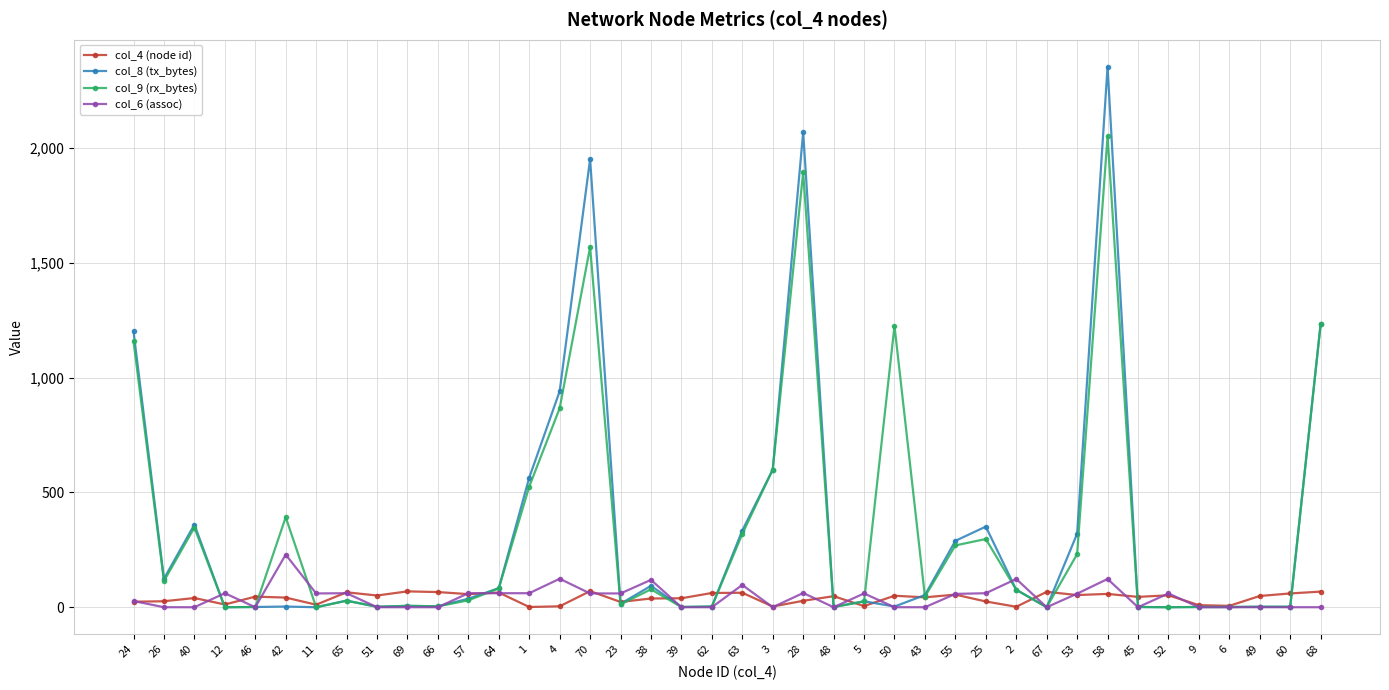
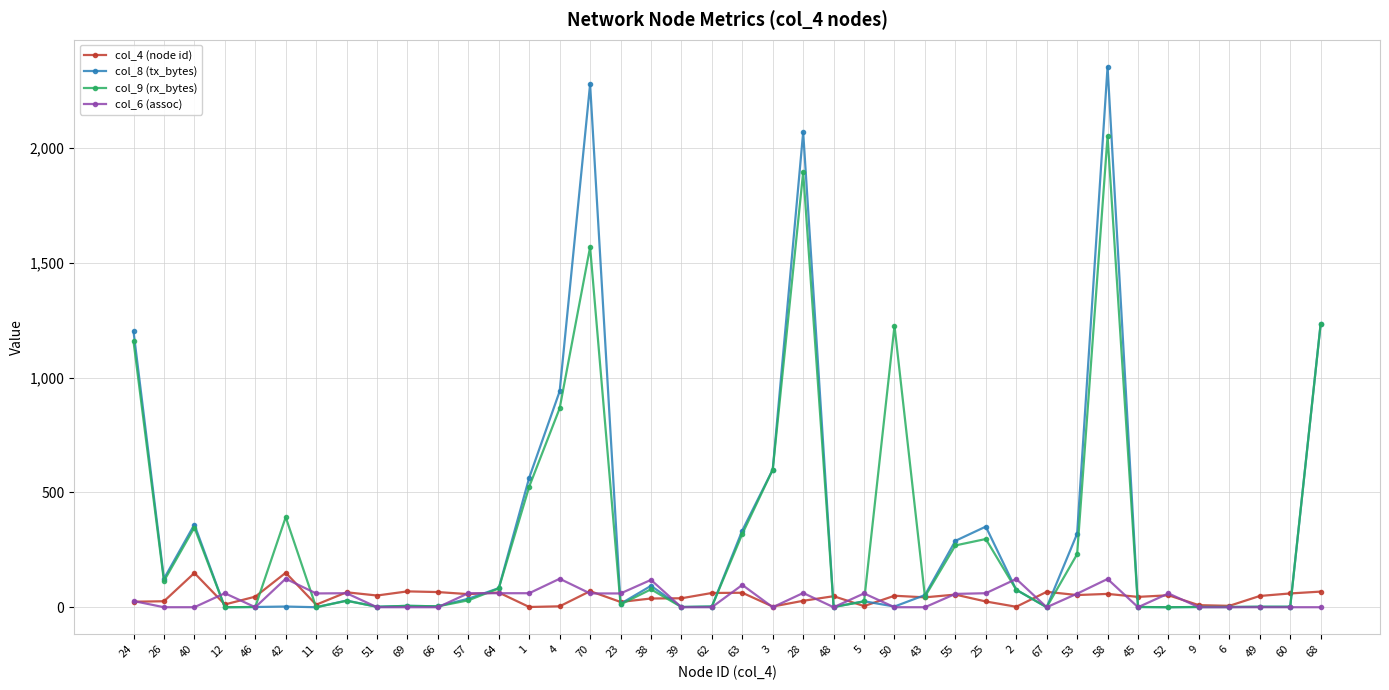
  {
    "col_4 (node id)": {
      "26": "30",
-     "40": "40",
+     "40": "150",
      "12": "10",
      "46": "50",
-     "42": "40",
+     "42": "150",
      "51": "50",
      "69": "70",
      "66": "70",
      "1": "0",
      "4": "0",
      "38": "40",
      "39": "40",
      "62": "60",
      "63": "60",
      "28": "30",
      "48": "50",
      "5": "10",
      "50": "50",
      "25": "30",
      "2": "0",
      "67": "70",
      "58": "60",
      "45": "50",
      "49": "50",
      "60": "60",
      "68": "70"
    },
    "col_8 (tx_bytes)": {
      "24": "1,200",
      "40": "360",
      "42": "0",
      "1": "560",
      "4": "940",
-     "70": "1,950",
+     "70": "2,280",
      "38": "90",
      "63": "330",
      "28": "2,070",
      "55": "290",
      "25": "350",
      "53": "320",
      "58": "2,350"
    },
    "col_9 (rx_bytes)": {
      "24": "1,160",
      "40": "350",
      "42": "390",
      "1": "530",
      "4": "870",
      "70": "1,570",
      "38": "80",
      "63": "320",
      "28": "1,890",
      "50": "1,230",
      "55": "270",
      "25": "300",
      "53": "230",
      "58": "2,050"
    },
    "col_6 (assoc)": {
      "26": "0",
      "40": "0",
      "12": "60",
-     "42": "230",
+     "42": "120",
      "11": "60",
      "1": "60",
      "4": "120",
      "23": "60",
      "38": "120",
      "63": "100",
      "28": "60",
      "5": "60",
      "43": "0",
      "25": "60",
      "2": "120",
      "58": "120",
      "68": "0"
    }
  }
